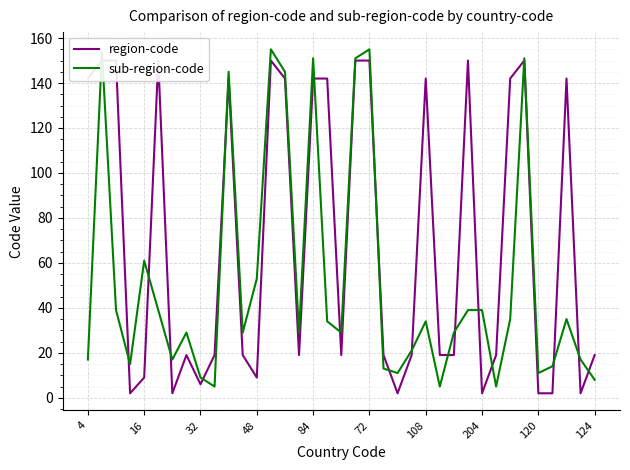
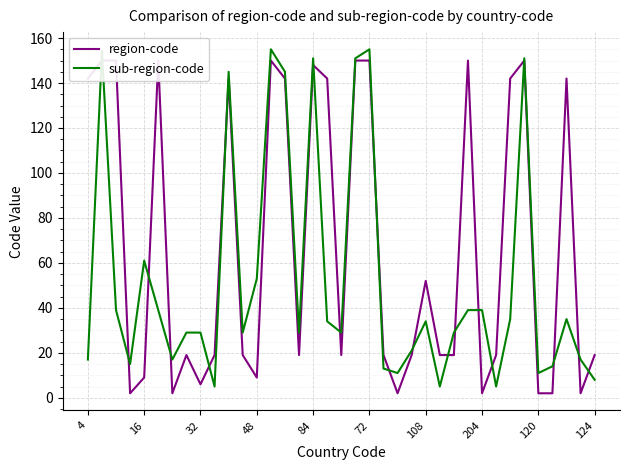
  {
    "region-code": {
      "16": 9,
      "32": 6,
      "48": 9,
-     "84": 142,
+     "84": 148,
      "72": 150,
-     "108": 142,
+     "108": 52,
      "204": 2,
      "120": 2,
      "124": 19
    },
    "sub-region-code": {
      "4": 17,
      "16": 61,
-     "32": 9,
+     "32": 29,
      "48": 53,
      "84": 151,
      "72": 155,
      "108": 34,
      "204": 39,
      "120": 11,
      "124": 8
    }
  }
